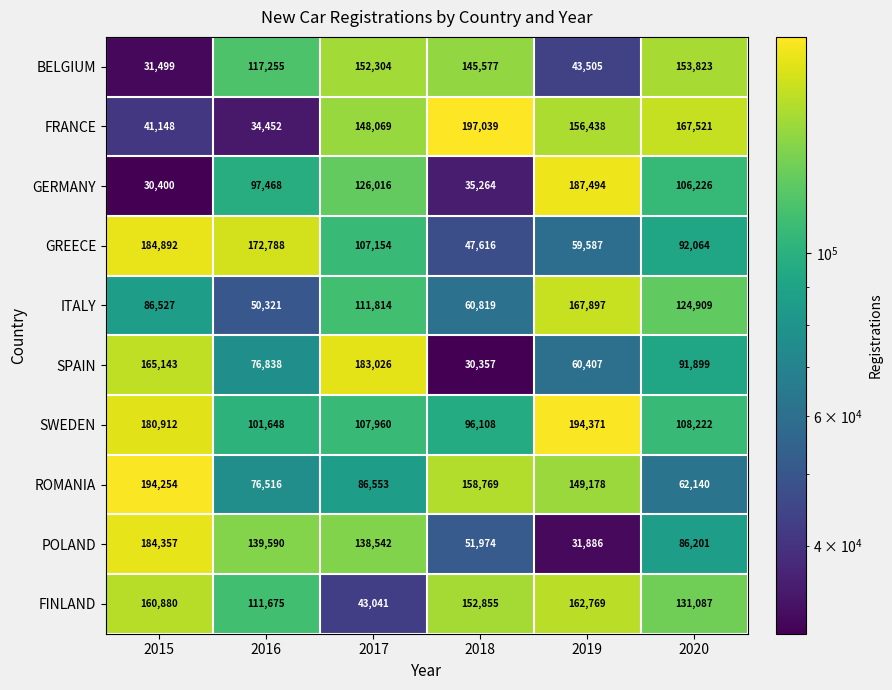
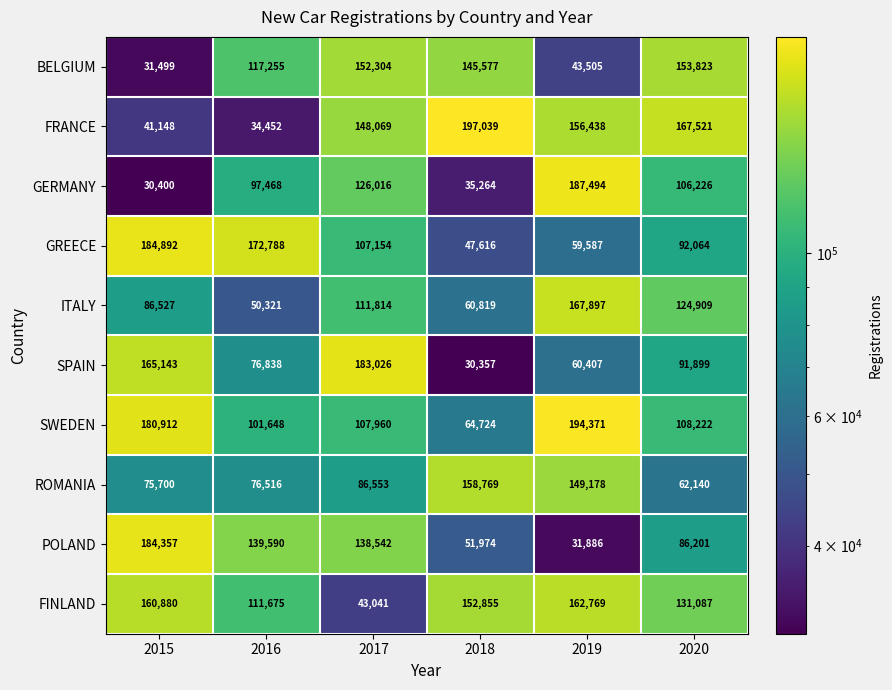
  {
    "BELGIUM": {
      "2015": "31,499",
      "2016": "117,255",
      "2017": "152,304",
      "2018": "145,577",
      "2019": "43,505",
      "2020": "153,823"
    },
    "FRANCE": {
      "2015": "41,148",
      "2016": "34,452",
      "2017": "148,069",
      "2018": "197,039",
      "2019": "156,438",
      "2020": "167,521"
    },
    "GERMANY": {
      "2015": "30,400",
      "2016": "97,468",
      "2017": "126,016",
      "2018": "35,264",
      "2019": "187,494",
      "2020": "106,226"
    },
    "GREECE": {
      "2015": "184,892",
      "2016": "172,788",
      "2017": "107,154",
      "2018": "47,616",
      "2019": "59,587",
      "2020": "92,064"
    },
    "ITALY": {
      "2015": "86,527",
      "2016": "50,321",
      "2017": "111,814",
      "2018": "60,819",
      "2019": "167,897",
      "2020": "124,909"
    },
    "SPAIN": {
      "2015": "165,143",
      "2016": "76,838",
      "2017": "183,026",
      "2018": "30,357",
      "2019": "60,407",
      "2020": "91,899"
    },
    "SWEDEN": {
      "2015": "180,912",
      "2016": "101,648",
      "2017": "107,960",
-     "2018": "96,108",
+     "2018": "64,724",
      "2019": "194,371",
      "2020": "108,222"
    },
    "ROMANIA": {
-     "2015": "194,254",
+     "2015": "75,700",
      "2016": "76,516",
      "2017": "86,553",
      "2018": "158,769",
      "2019": "149,178",
      "2020": "62,140"
    },
    "POLAND": {
      "2015": "184,357",
      "2016": "139,590",
      "2017": "138,542",
      "2018": "51,974",
      "2019": "31,886",
      "2020": "86,201"
    },
    "FINLAND": {
      "2015": "160,880",
      "2016": "111,675",
      "2017": "43,041",
      "2018": "152,855",
      "2019": "162,769",
      "2020": "131,087"
    }
  }
